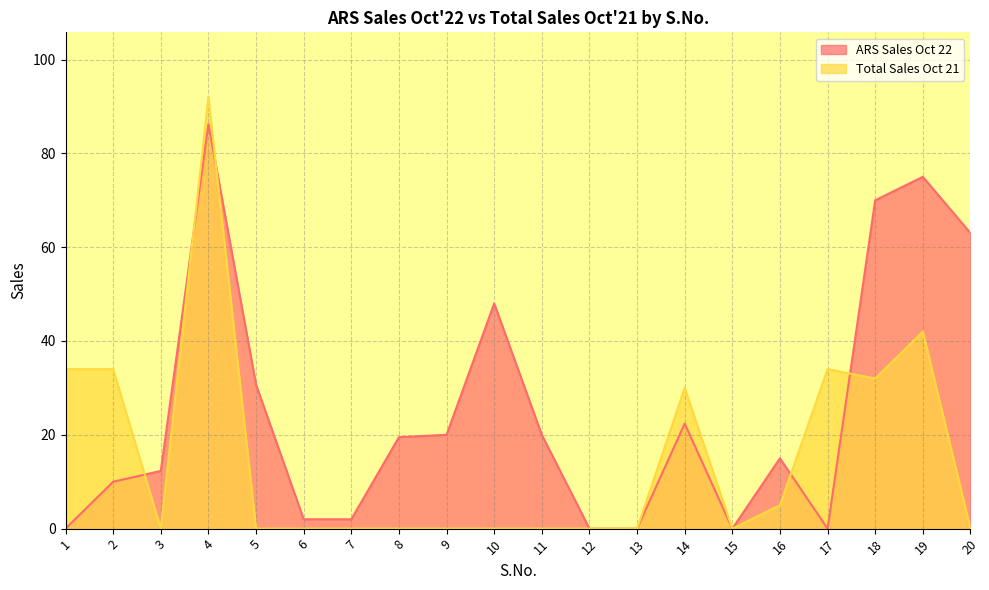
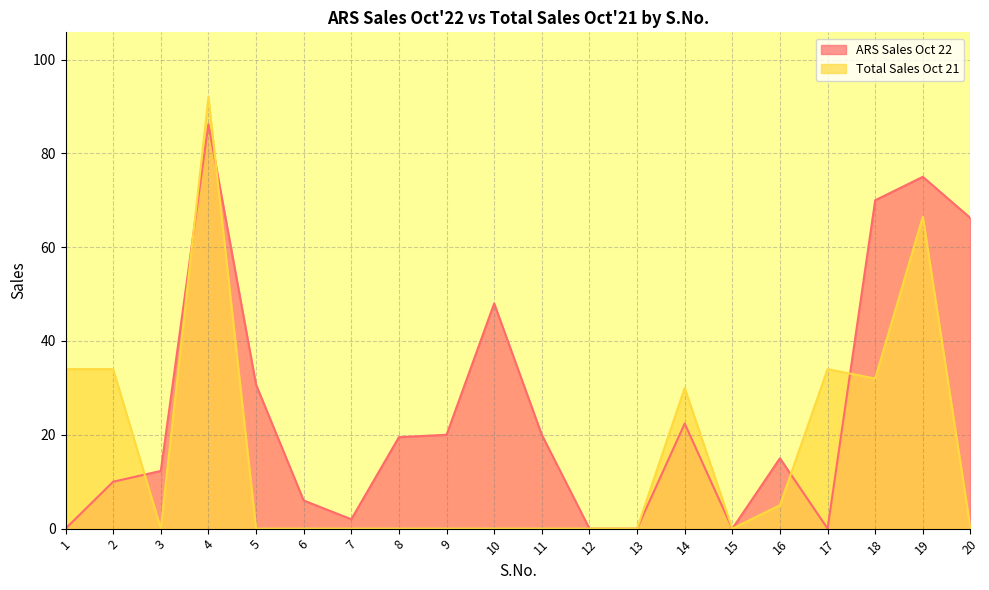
  {
    "ARS Sales Oct 22": {
      "1": 0,
      "2": 10,
      "3": 12,
      "4": 86,
      "5": 31,
-     "6": 2,
+     "6": 6,
      "7": 2,
      "8": 20,
      "9": 20,
      "10": 48,
      "11": 20,
      "14": 22,
      "16": 15,
      "17": 0,
      "18": 70,
      "19": 75,
-     "20": 63
+     "20": 66
    },
    "Total Sales Oct 21": {
      "1": 34,
      "2": 34,
      "3": 0,
      "4": 92,
      "5": 0,
      "6": 0,
      "7": 0,
      "8": 0,
      "9": 0,
      "10": 0,
      "11": 0,
      "14": 30,
      "16": 5,
      "17": 34,
      "18": 32,
-     "19": 42,
+     "19": 67,
      "20": 0
    }
  }
